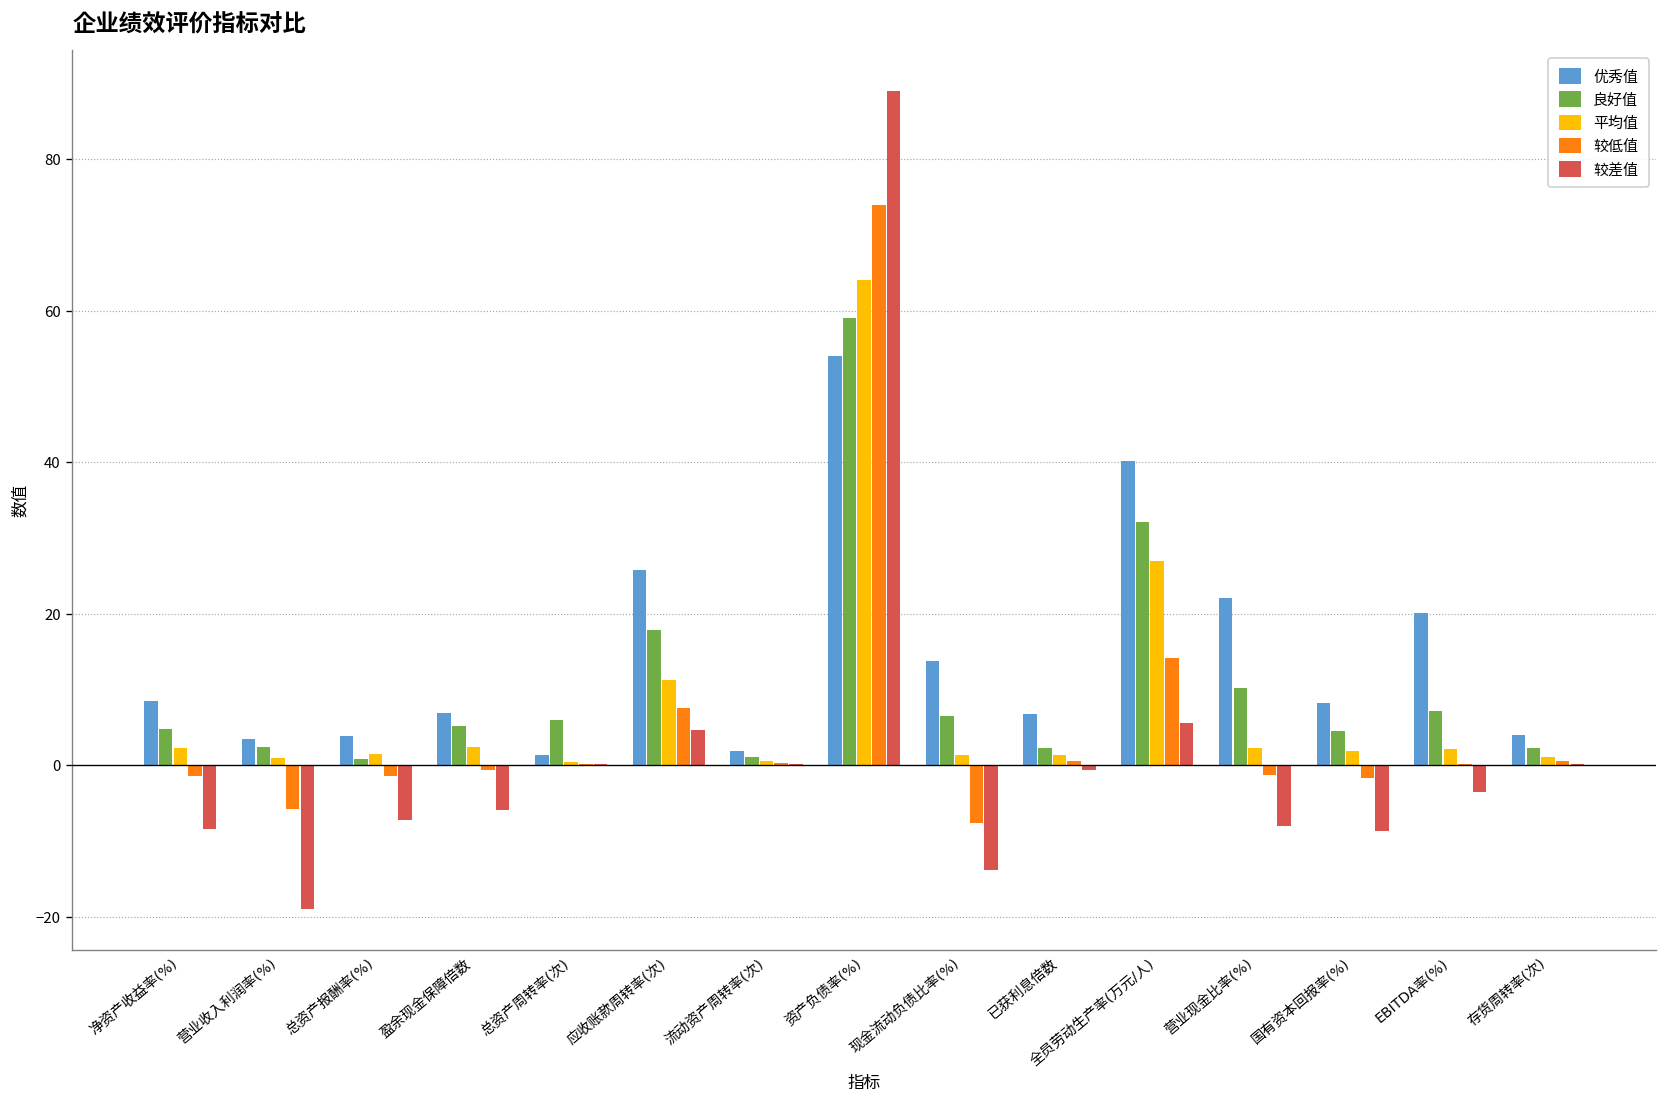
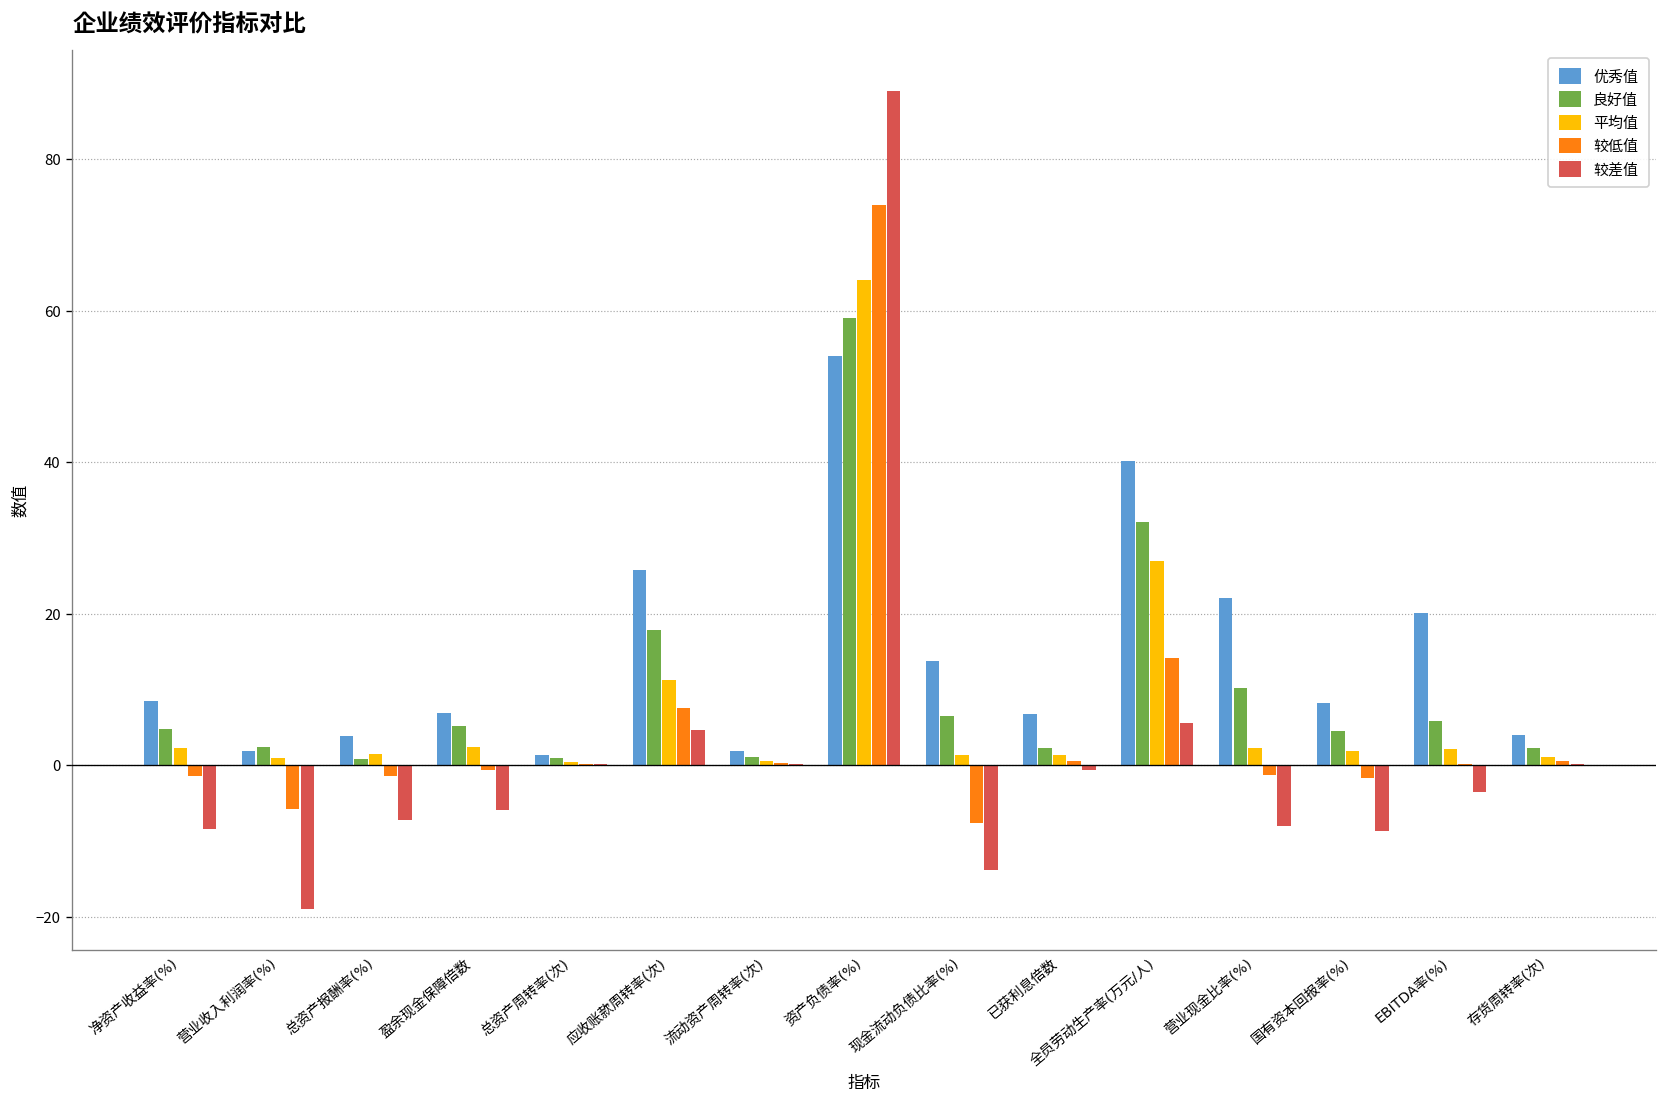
  {
    "优秀值": {
      "净资产收益率(%)": 9,
-     "营业收入利润率(%)": 4,
+     "营业收入利润率(%)": 2,
      "总资产报酬率(%)": 4,
      "盈余现金保障倍数": 7,
      "总资产周转率(次)": 1,
      "应收账款周转率(次)": 26,
      "流动资产周转率(次)": 2,
      "资产负债率(%)": 54,
      "现金流动负债比率(%)": 14,
      "已获利息倍数": 7,
      "全员劳动生产率(万元/人)": 40,
      "营业现金比率(%)": 22,
      "国有资本回报率(%)": 8,
      "EBITDA率(%)": 20,
      "存货周转率(次)": 4
    },
    "良好值": {
      "净资产收益率(%)": 5,
      "营业收入利润率(%)": 2,
      "总资产报酬率(%)": 1,
      "盈余现金保障倍数": 5,
-     "总资产周转率(次)": 6,
+     "总资产周转率(次)": 1,
      "应收账款周转率(次)": 18,
      "流动资产周转率(次)": 1,
      "资产负债率(%)": 59,
      "现金流动负债比率(%)": 7,
      "已获利息倍数": 2,
      "全员劳动生产率(万元/人)": 32,
      "营业现金比率(%)": 10,
      "国有资本回报率(%)": 5,
-     "EBITDA率(%)": 7,
+     "EBITDA率(%)": 6,
      "存货周转率(次)": 2
    },
    "平均值": {
      "净资产收益率(%)": 2,
      "营业收入利润率(%)": 1,
      "总资产报酬率(%)": 2,
      "盈余现金保障倍数": 2,
      "总资产周转率(次)": 0,
      "应收账款周转率(次)": 11,
      "流动资产周转率(次)": 1,
      "资产负债率(%)": 64,
      "现金流动负债比率(%)": 1,
      "已获利息倍数": 1,
      "全员劳动生产率(万元/人)": 27,
      "营业现金比率(%)": 2,
      "国有资本回报率(%)": 2,
      "EBITDA率(%)": 2,
      "存货周转率(次)": 1
    },
    "较低值": {
      "净资产收益率(%)": -2,
      "营业收入利润率(%)": -6,
      "总资产报酬率(%)": -2,
      "盈余现金保障倍数": -1,
      "应收账款周转率(次)": 8,
      "资产负债率(%)": 74,
      "现金流动负债比率(%)": -8,
      "已获利息倍数": 1,
      "全员劳动生产率(万元/人)": 14,
      "营业现金比率(%)": -1,
      "国有资本回报率(%)": -2,
      "存货周转率(次)": 1
    },
    "较差值": {
      "净资产收益率(%)": -8,
      "营业收入利润率(%)": -19,
      "总资产报酬率(%)": -7,
      "盈余现金保障倍数": -6,
      "应收账款周转率(次)": 5,
      "资产负债率(%)": 89,
      "现金流动负债比率(%)": -14,
      "已获利息倍数": -1,
      "全员劳动生产率(万元/人)": 6,
      "营业现金比率(%)": -8,
      "国有资本回报率(%)": -9,
      "EBITDA率(%)": -4
    }
  }
